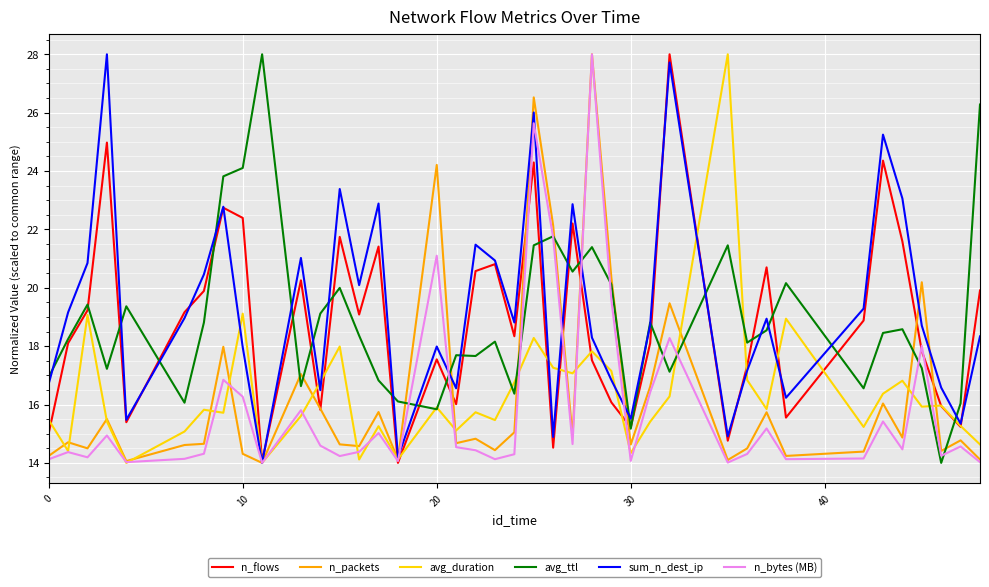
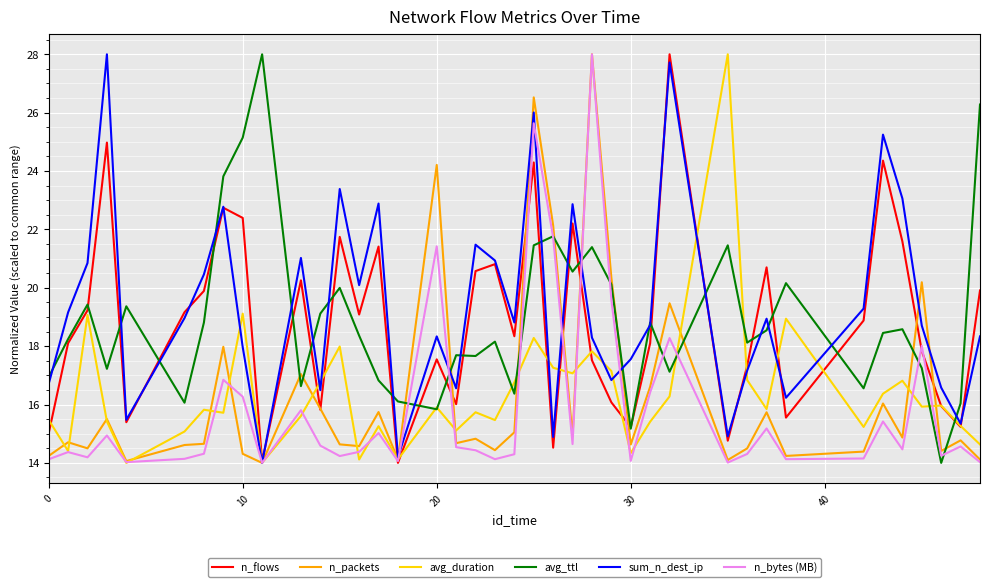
  {
    "n_flows": {
      "0": 15.0,
      "10": 22.4,
      "20": 17.5
    },
    "avg_ttl": {
      "0": 16.9,
-     "10": 24.1
+     "10": 25.1
    },
    "sum_n_dest_ip": {
      "0": 16.7,
      "10": 18.0,
-     "20": 18.0,
-     "30": 15.5
+     "20": 18.3,
+     "30": 17.6
    },
    "n_bytes (MB)": {
      "0": 14.1,
      "10": 16.3,
-     "20": 21.1,
+     "20": 21.4,
      "30": 14.1
    }
  }
